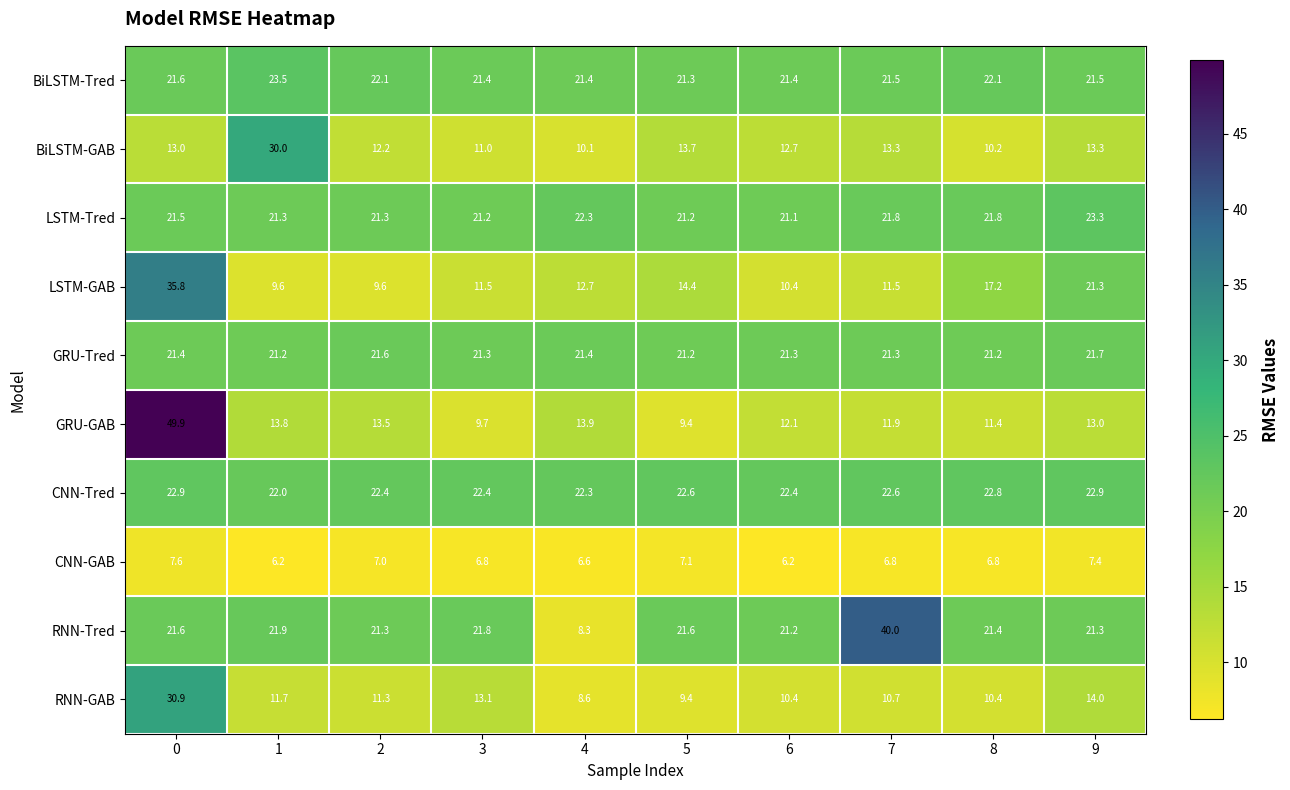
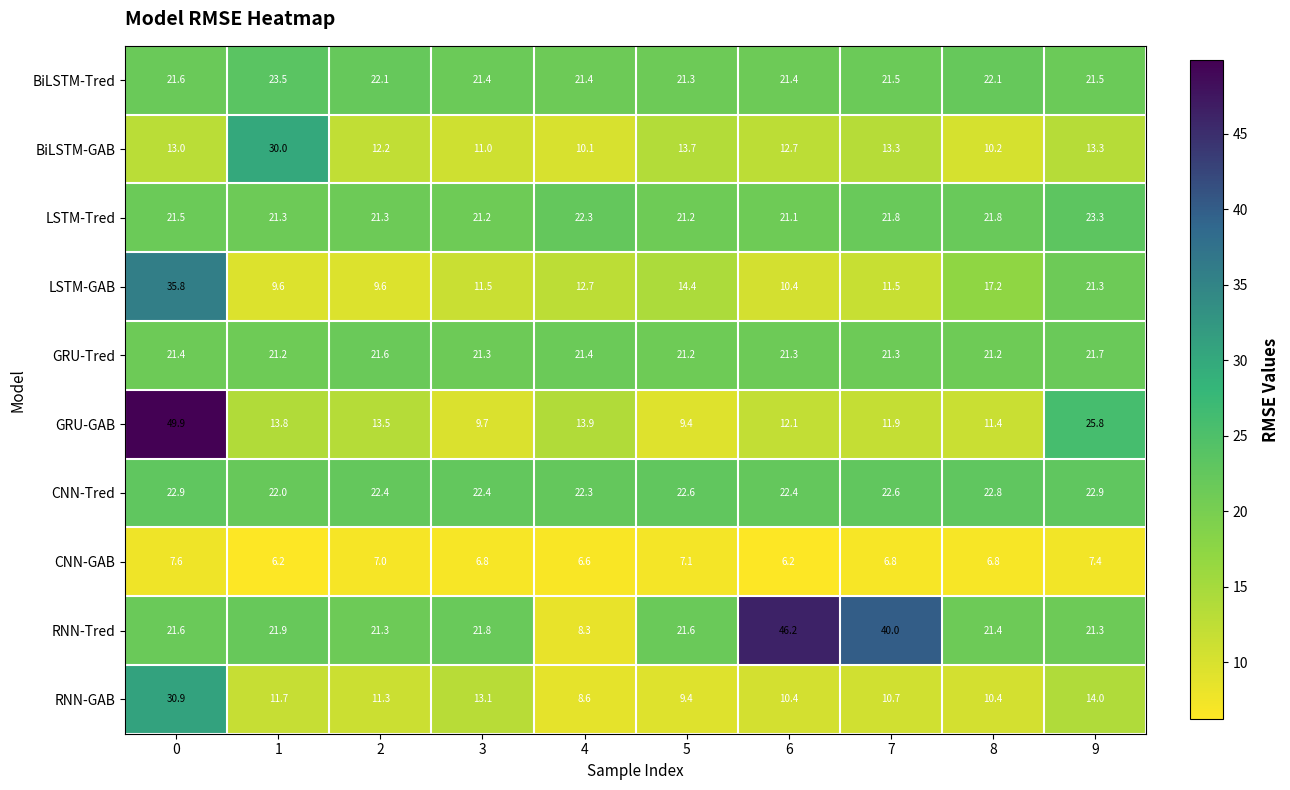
  {
    "BiLSTM-Tred": {
      "0": 21.6,
      "1": 23.5,
      "2": 22.1,
      "3": 21.4,
      "4": 21.4,
      "5": 21.3,
      "6": 21.4,
      "7": 21.5,
      "8": 22.1,
      "9": 21.5
    },
    "BiLSTM-GAB": {
      "0": 13.0,
      "1": 30.0,
      "2": 12.2,
      "3": 11.0,
      "4": 10.1,
      "5": 13.7,
      "6": 12.7,
      "7": 13.3,
      "8": 10.2,
      "9": 13.3
    },
    "LSTM-Tred": {
      "0": 21.5,
      "1": 21.3,
      "2": 21.3,
      "3": 21.2,
      "4": 22.3,
      "5": 21.2,
      "6": 21.1,
      "7": 21.8,
      "8": 21.8,
      "9": 23.3
    },
    "LSTM-GAB": {
      "0": 35.8,
      "1": 9.6,
      "2": 9.6,
      "3": 11.5,
      "4": 12.7,
      "5": 14.4,
      "6": 10.4,
      "7": 11.5,
      "8": 17.2,
      "9": 21.3
    },
    "GRU-Tred": {
      "0": 21.4,
      "1": 21.2,
      "2": 21.6,
      "3": 21.3,
      "4": 21.4,
      "5": 21.2,
      "6": 21.3,
      "7": 21.3,
      "8": 21.2,
      "9": 21.7
    },
    "GRU-GAB": {
      "0": 49.9,
      "1": 13.8,
      "2": 13.5,
      "3": 9.7,
      "4": 13.9,
      "5": 9.4,
      "6": 12.1,
      "7": 11.9,
      "8": 11.4,
-     "9": 13.0
+     "9": 25.8
    },
    "CNN-Tred": {
      "0": 22.9,
      "1": 22.0,
      "2": 22.4,
      "3": 22.4,
      "4": 22.3,
      "5": 22.6,
      "6": 22.4,
      "7": 22.6,
      "8": 22.8,
      "9": 22.9
    },
    "CNN-GAB": {
      "0": 7.6,
      "1": 6.2,
      "2": 7.0,
      "3": 6.8,
      "4": 6.6,
      "5": 7.1,
      "6": 6.2,
      "7": 6.8,
      "8": 6.8,
      "9": 7.4
    },
    "RNN-Tred": {
      "0": 21.6,
      "1": 21.9,
      "2": 21.3,
      "3": 21.8,
      "4": 8.3,
      "5": 21.6,
-     "6": 21.2,
+     "6": 46.2,
      "7": 40.0,
      "8": 21.4,
      "9": 21.3
    },
    "RNN-GAB": {
      "0": 30.9,
      "1": 11.7,
      "2": 11.3,
      "3": 13.1,
      "4": 8.6,
      "5": 9.4,
      "6": 10.4,
      "7": 10.7,
      "8": 10.4,
      "9": 14.0
    }
  }
